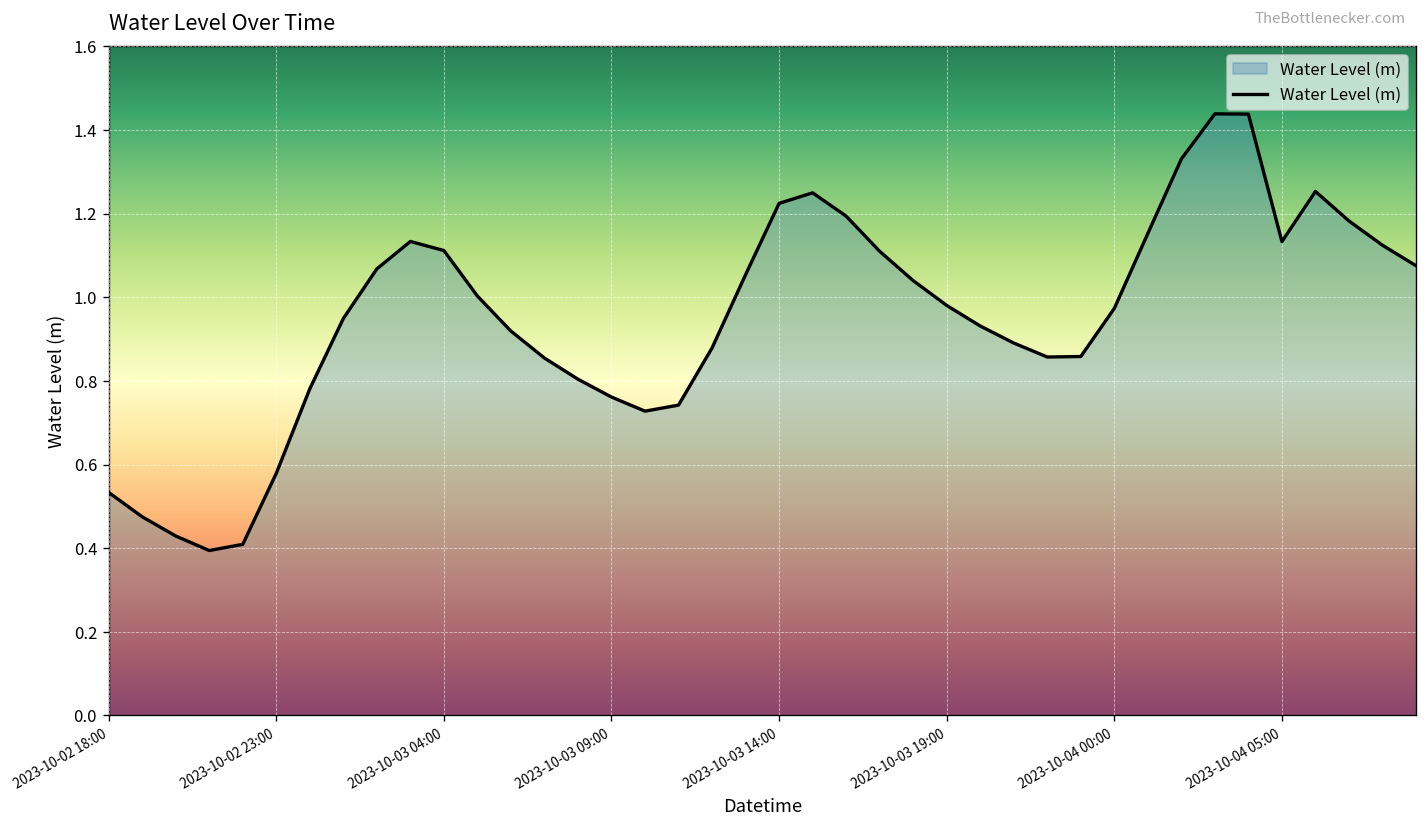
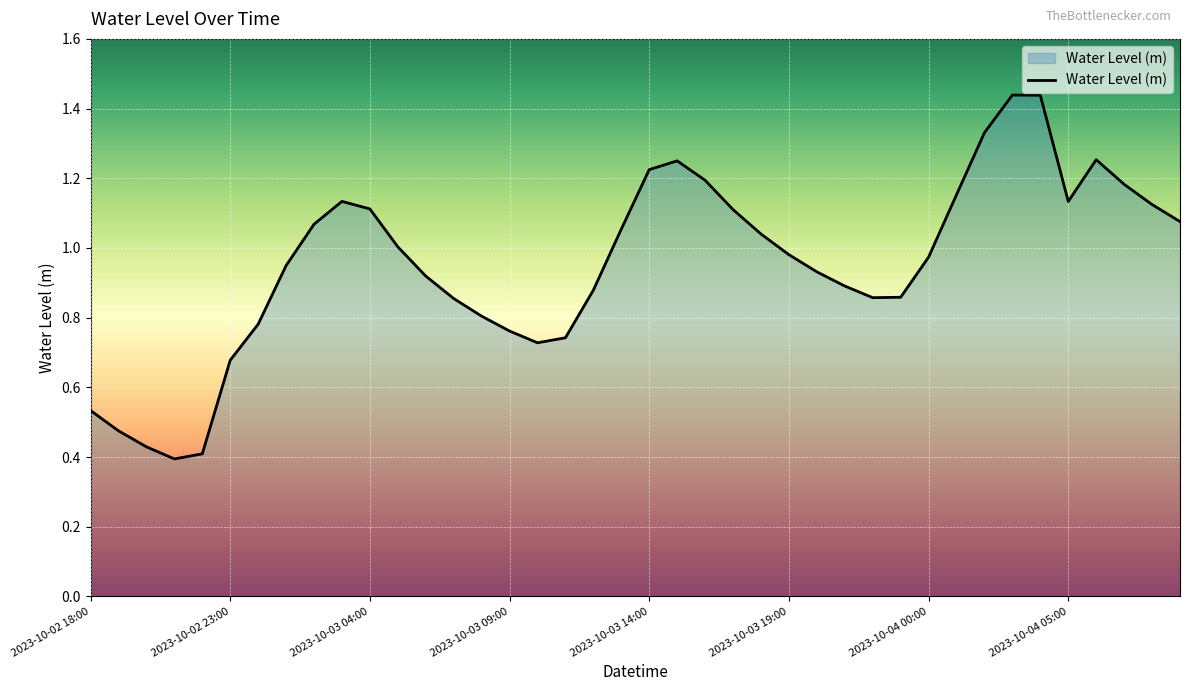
  {
    "2023-10-02 18:00": 0.53,
-   "2023-10-02 23:00": 0.58,
+   "2023-10-02 23:00": 0.68,
    "2023-10-03 04:00": 1.11,
    "2023-10-03 09:00": 0.76,
    "2023-10-03 14:00": 1.22,
    "2023-10-03 19:00": 0.98,
    "2023-10-04 00:00": 0.97,
    "2023-10-04 05:00": 1.13
  }
